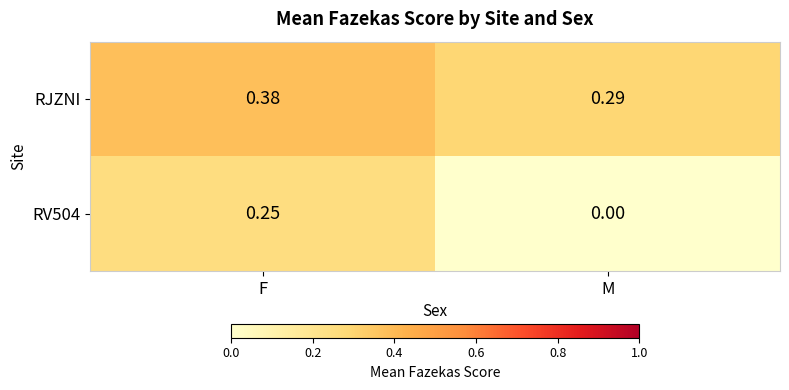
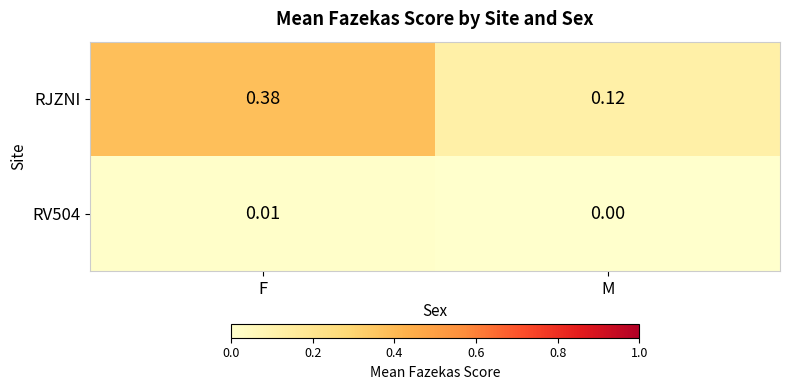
  {
    "RJZNI": {
      "F": 0.38,
-     "M": 0.29
+     "M": 0.12
    },
    "RV504": {
-     "F": 0.25,
+     "F": 0.01,
      "M": 0.00
    }
  }
